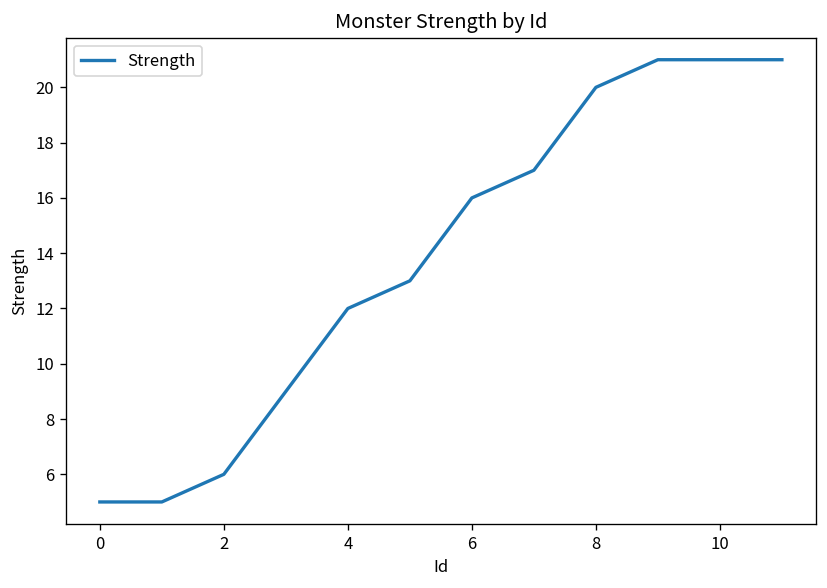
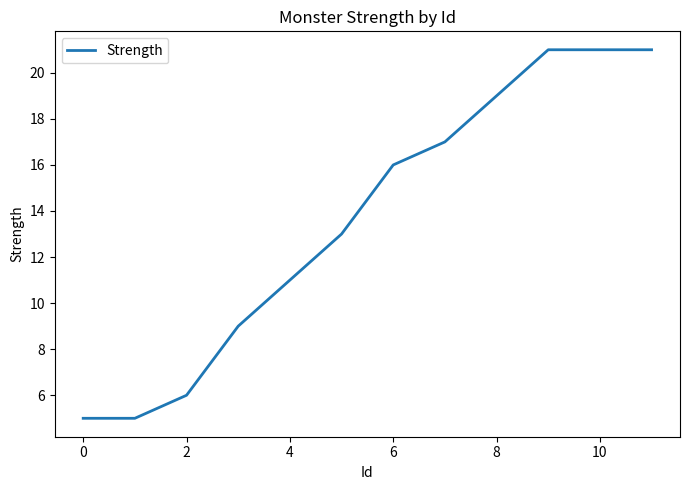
  {
    "0": 5,
    "2": 6,
-   "4": 12,
+   "4": 11,
    "6": 16,
-   "8": 20,
+   "8": 19,
    "10": 21
  }
